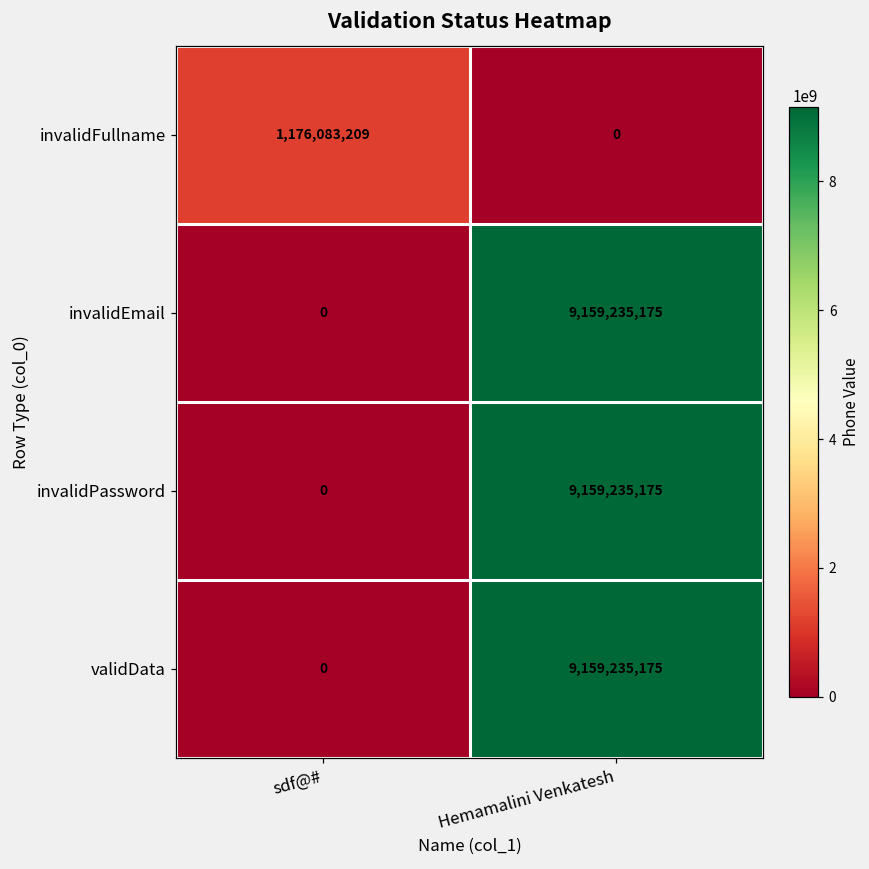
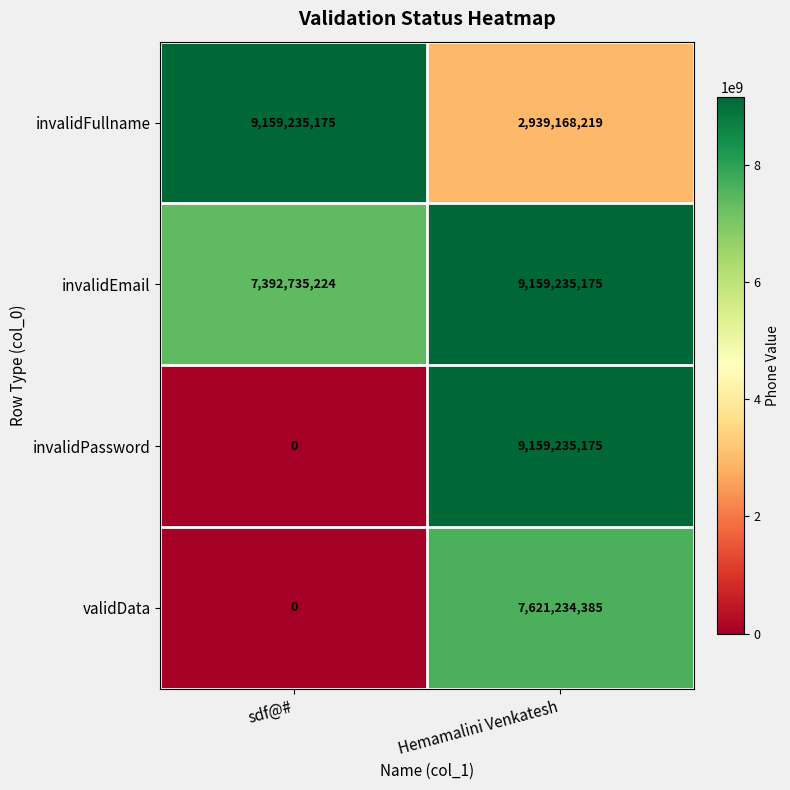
  {
    "invalidFullname": {
-     "sdf@#": "1,176,083,209",
-     "Hemamalini Venkatesh": "0"
+     "sdf@#": "9,159,235,175",
+     "Hemamalini Venkatesh": "2,939,168,219"
    },
    "invalidEmail": {
-     "sdf@#": "0",
+     "sdf@#": "7,392,735,224",
      "Hemamalini Venkatesh": "9,159,235,175"
    },
    "invalidPassword": {
      "sdf@#": "0",
      "Hemamalini Venkatesh": "9,159,235,175"
    },
    "validData": {
      "sdf@#": "0",
-     "Hemamalini Venkatesh": "9,159,235,175"
+     "Hemamalini Venkatesh": "7,621,234,385"
    }
  }
